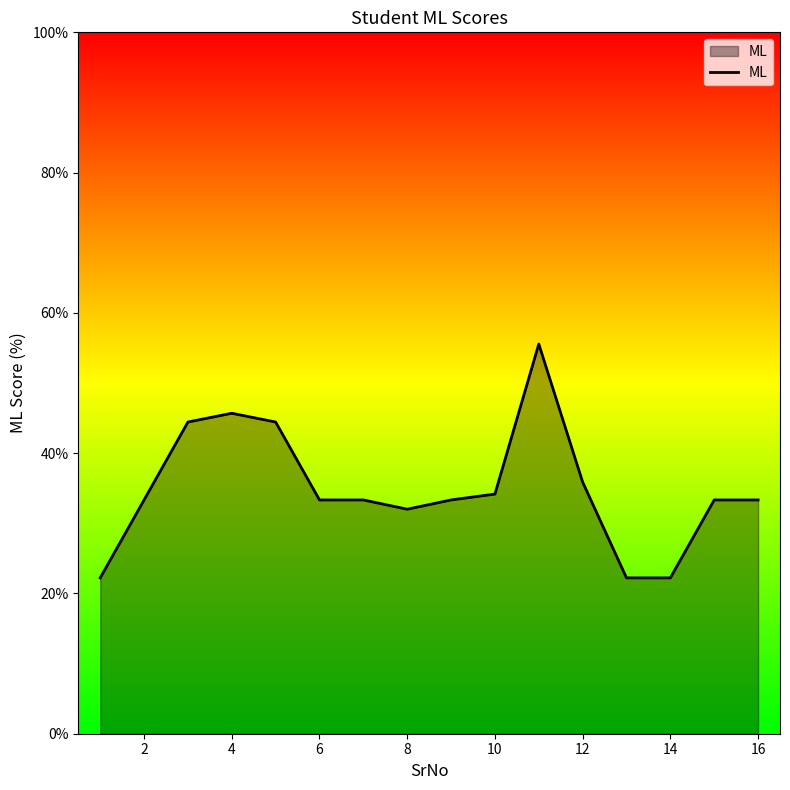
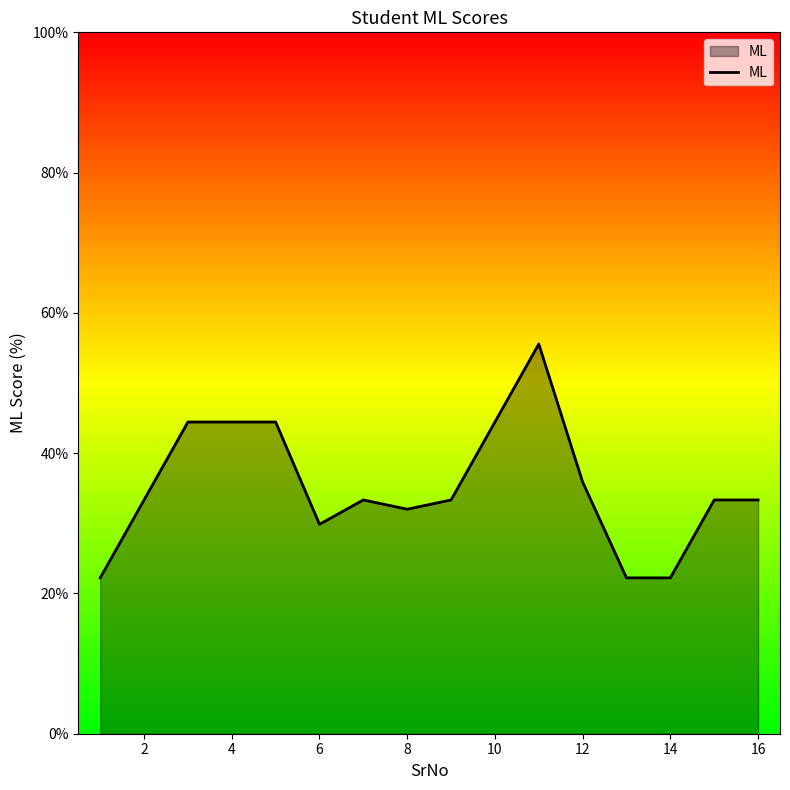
  {
    "2": "33%",
-   "4": "46%",
-   "6": "33%",
+   "4": "44%",
+   "6": "30%",
    "8": "32%",
-   "10": "34%",
+   "10": "44%",
    "12": "36%",
    "14": "22%",
    "16": "33%"
  }
